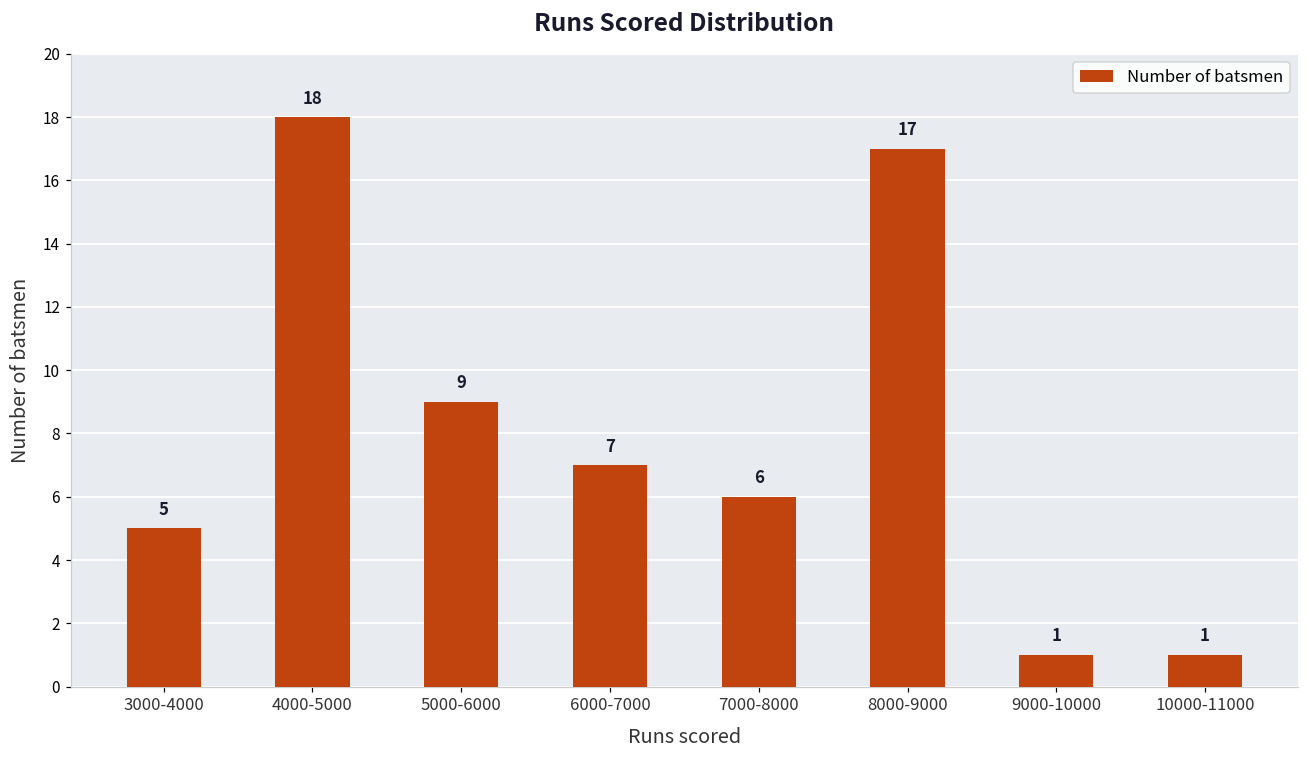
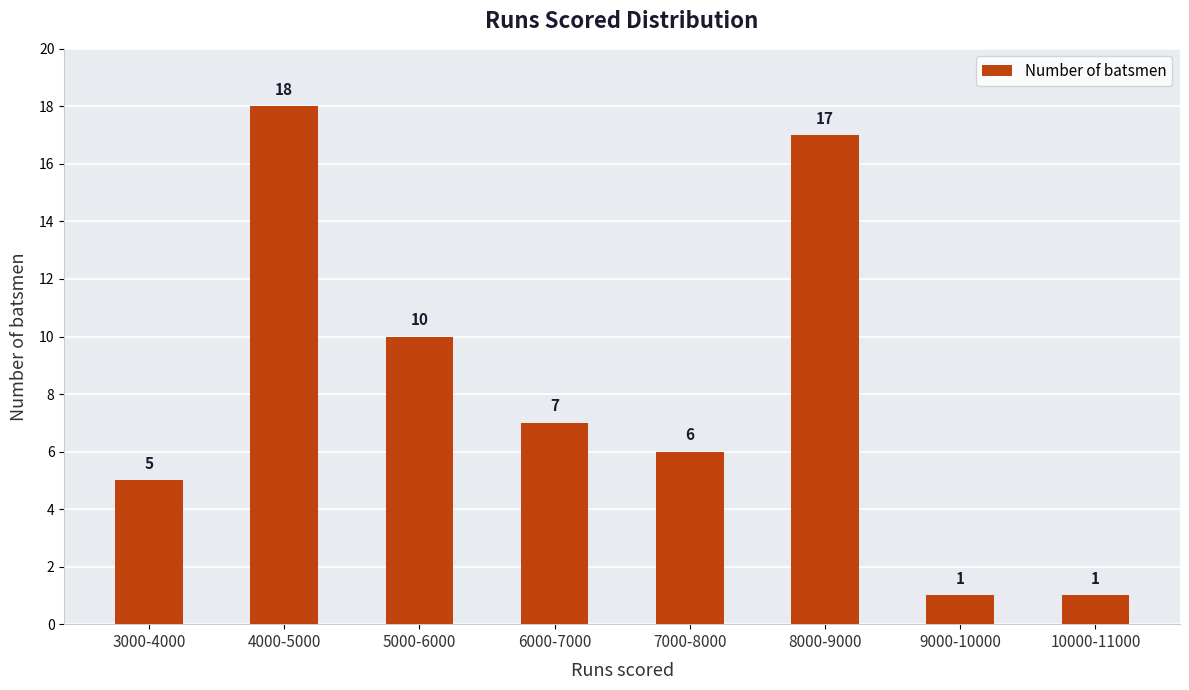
  {
    "3000-4000": 5,
    "4000-5000": 18,
-   "5000-6000": 9,
+   "5000-6000": 10,
    "6000-7000": 7,
    "7000-8000": 6,
    "8000-9000": 17,
    "9000-10000": 1,
    "10000-11000": 1
  }
